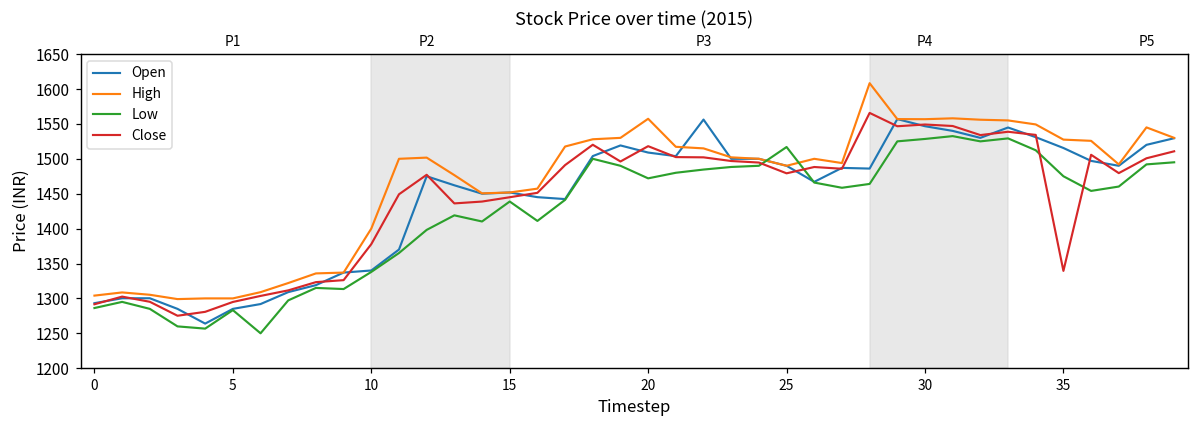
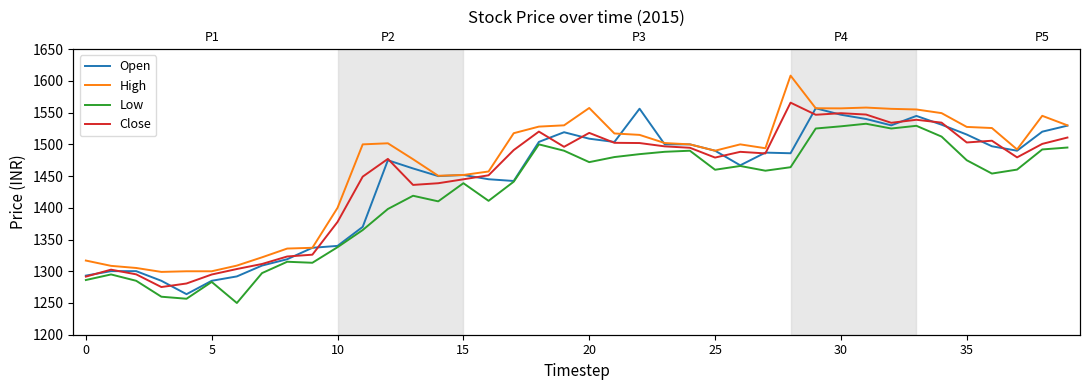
  {
    "Open": {
      "20": 1510,
      "P3": 1560,
      "35": 1520,
      "P5": 1520
    },
    "High": {
-     "0": 1300,
+     "0": 1320,
      "5": 1300,
      "10": 1400,
      "P2": 1500,
      "20": 1560,
      "P3": 1510,
      "30": 1560,
      "35": 1530,
      "P5": 1550
    },
    "Low": {
      "0": 1290,
      "P2": 1400,
      "15": 1440,
      "20": 1470,
      "P3": 1480,
-     "25": 1520,
+     "25": 1460,
      "30": 1530,
      "35": 1480,
      "P5": 1490
    },
    "Close": {
      "5": 1290,
      "10": 1380,
      "15": 1440,
      "20": 1520,
      "P3": 1500,
      "25": 1480,
-     "35": 1340,
+     "35": 1500,
      "P5": 1500
    }
  }
